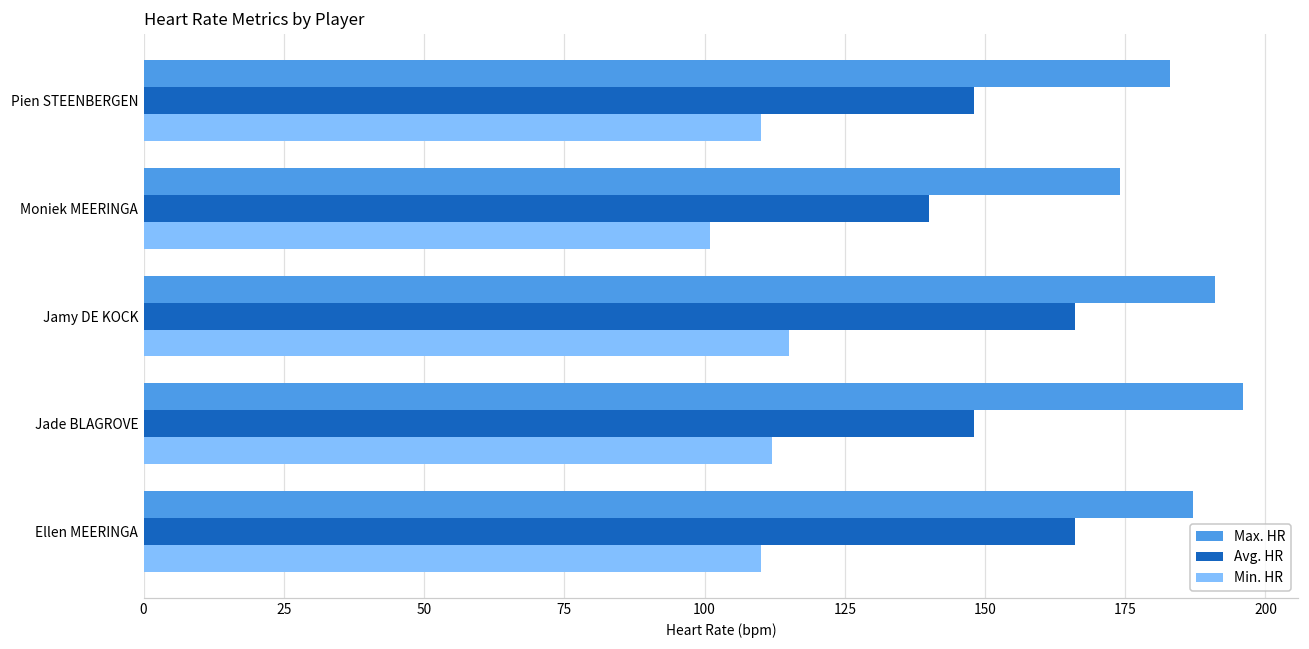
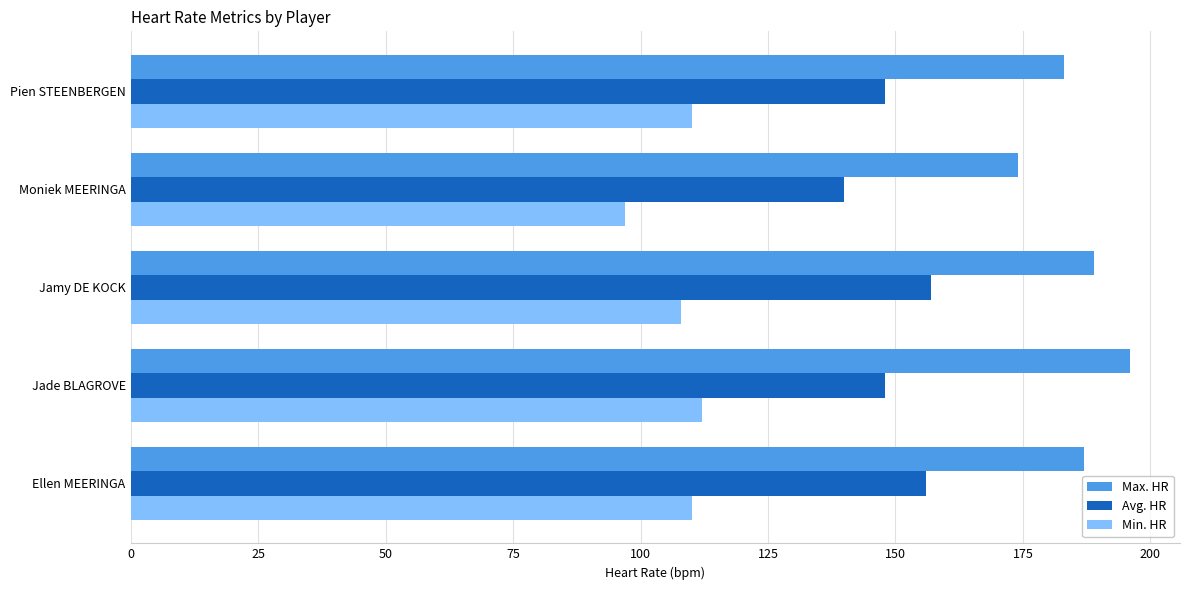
  {
    "Max. HR": {
      "Pien STEENBERGEN": 183,
      "Moniek MEERINGA": 174,
-     "Jamy DE KOCK": 191,
+     "Jamy DE KOCK": 189,
      "Jade BLAGROVE": 196,
      "Ellen MEERINGA": 187
    },
    "Avg. HR": {
      "Pien STEENBERGEN": 148,
      "Moniek MEERINGA": 140,
-     "Jamy DE KOCK": 166,
+     "Jamy DE KOCK": 157,
      "Jade BLAGROVE": 148,
-     "Ellen MEERINGA": 166
+     "Ellen MEERINGA": 156
    },
    "Min. HR": {
      "Pien STEENBERGEN": 110,
-     "Moniek MEERINGA": 101,
-     "Jamy DE KOCK": 115,
+     "Moniek MEERINGA": 97,
+     "Jamy DE KOCK": 108,
      "Jade BLAGROVE": 112,
      "Ellen MEERINGA": 110
    }
  }
